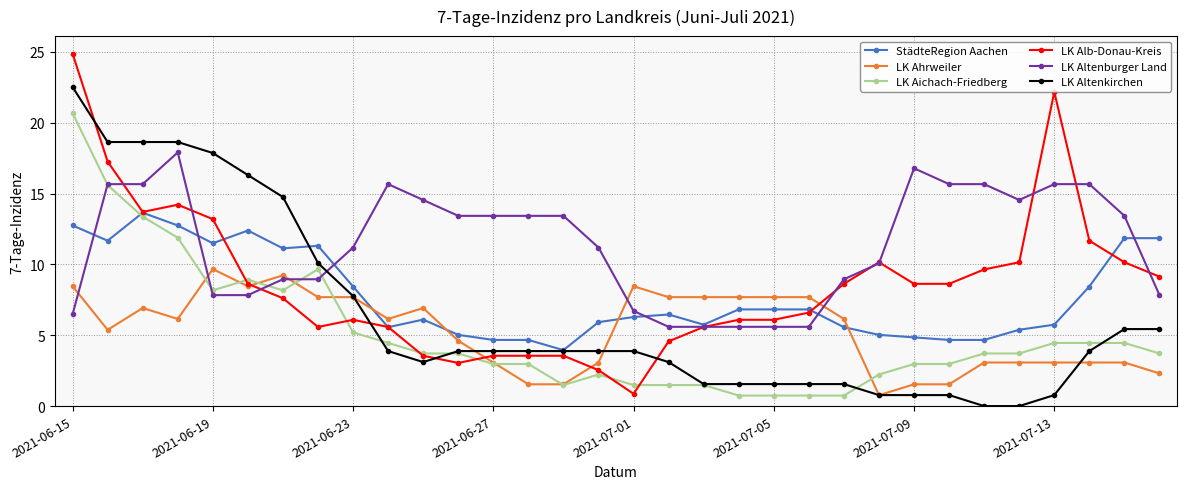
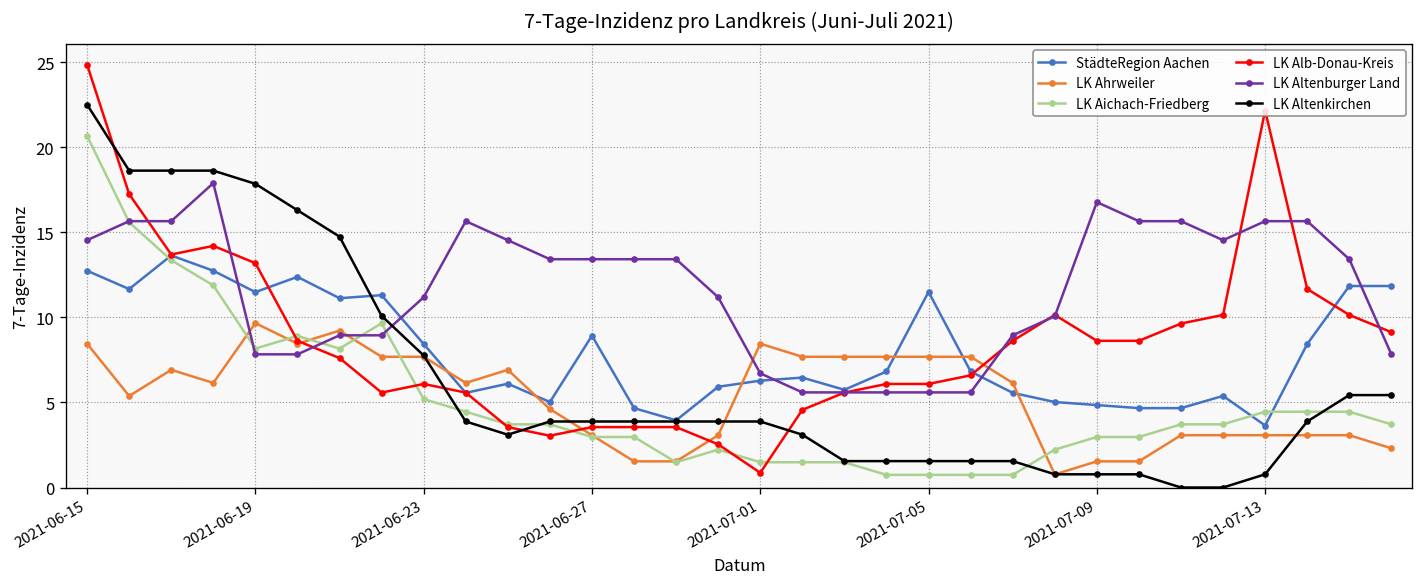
  {
    "StädteRegion Aachen": {
      "2021-06-15": 12.7,
      "2021-06-19": 11.5,
      "2021-06-23": 8.4,
-     "2021-06-27": 4.7,
+     "2021-06-27": 8.9,
      "2021-07-01": 6.3,
-     "2021-07-05": 6.8,
+     "2021-07-05": 11.5,
      "2021-07-09": 4.8,
-     "2021-07-13": 5.7
+     "2021-07-13": 3.6
    },
    "LK Ahrweiler": {
      "2021-06-15": 8.5,
      "2021-06-19": 9.7,
      "2021-07-01": 8.5,
      "2021-07-05": 7.7,
      "2021-07-09": 1.5,
      "2021-07-13": 3.1
    },
    "LK Aichach-Friedberg": {
      "2021-06-15": 20.7,
      "2021-06-19": 8.2,
      "2021-06-23": 5.2,
      "2021-07-01": 1.5,
      "2021-07-05": 0.7,
      "2021-07-09": 3.0,
      "2021-07-13": 4.5
    },
    "LK Alb-Donau-Kreis": {
      "2021-06-15": 24.9,
      "2021-06-19": 13.2,
      "2021-06-23": 6.1,
      "2021-06-27": 3.6,
      "2021-07-01": 0.9,
      "2021-07-05": 6.1,
      "2021-07-09": 8.6,
      "2021-07-13": 22.2
    },
    "LK Altenburger Land": {
-     "2021-06-15": 6.5,
+     "2021-06-15": 14.5,
      "2021-06-19": 7.8,
      "2021-06-23": 11.2,
      "2021-06-27": 13.4,
      "2021-07-01": 6.7,
      "2021-07-05": 5.6,
      "2021-07-09": 16.8,
      "2021-07-13": 15.7
    },
    "LK Altenkirchen": {
      "2021-06-15": 22.5,
      "2021-06-19": 17.9,
      "2021-06-27": 3.9,
      "2021-07-01": 3.9,
      "2021-07-05": 1.6,
      "2021-07-09": 0.8,
      "2021-07-13": 0.8
    }
  }
